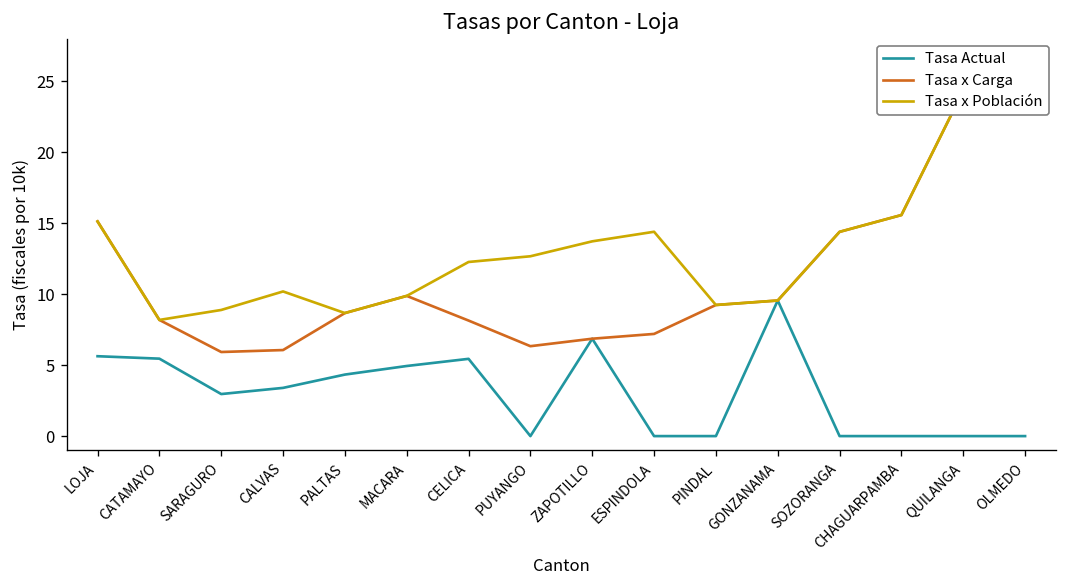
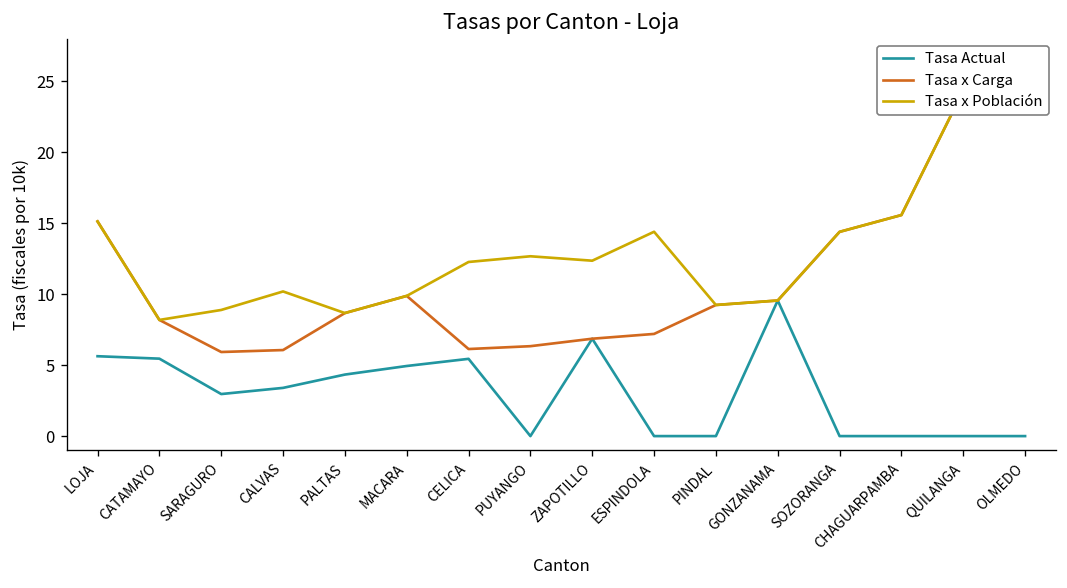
  {
    "Tasa Actual": {
      "LOJA": 5.6,
      "CATAMAYO": 5.5,
      "SARAGURO": 3.0,
      "CALVAS": 3.4,
      "PALTAS": 4.3,
      "MACARA": 4.9,
      "CELICA": 5.4,
      "PUYANGO": 0.0,
      "ESPINDOLA": 0.0,
      "PINDAL": 0.0,
      "SOZORANGA": 0.0,
      "CHAGUARPAMBA": 0.0,
      "QUILANGA": 0.0,
      "OLMEDO": 0.0
    },
    "Tasa x Carga": {
      "SARAGURO": 5.9,
      "CALVAS": 6.1,
-     "CELICA": 8.1,
+     "CELICA": 6.1,
      "PUYANGO": 6.3,
      "ESPINDOLA": 7.2
    },
    "Tasa x Población": {
      "SARAGURO": 8.9,
      "CALVAS": 10.2,
      "CELICA": 12.3,
      "PUYANGO": 12.7,
-     "ZAPOTILLO": 13.7,
+     "ZAPOTILLO": 12.4,
      "ESPINDOLA": 14.4
    }
  }
